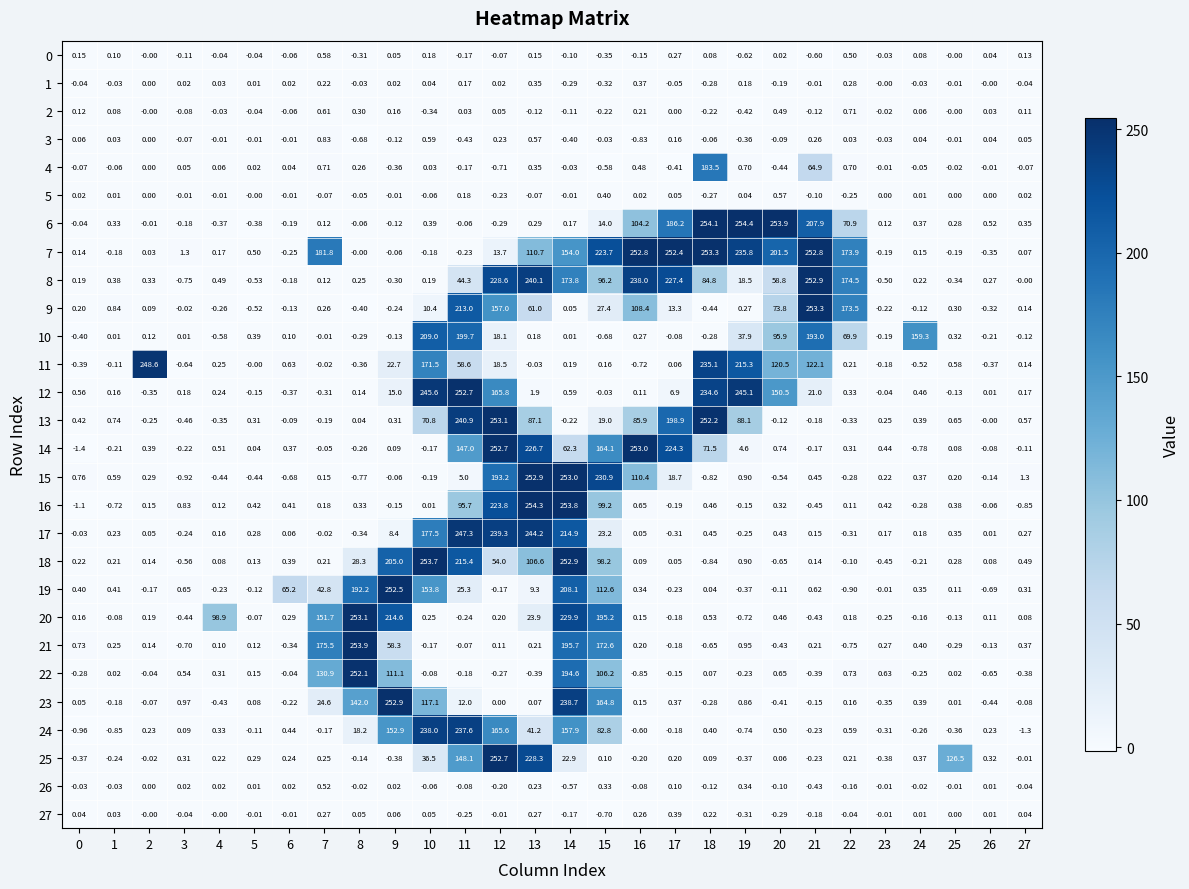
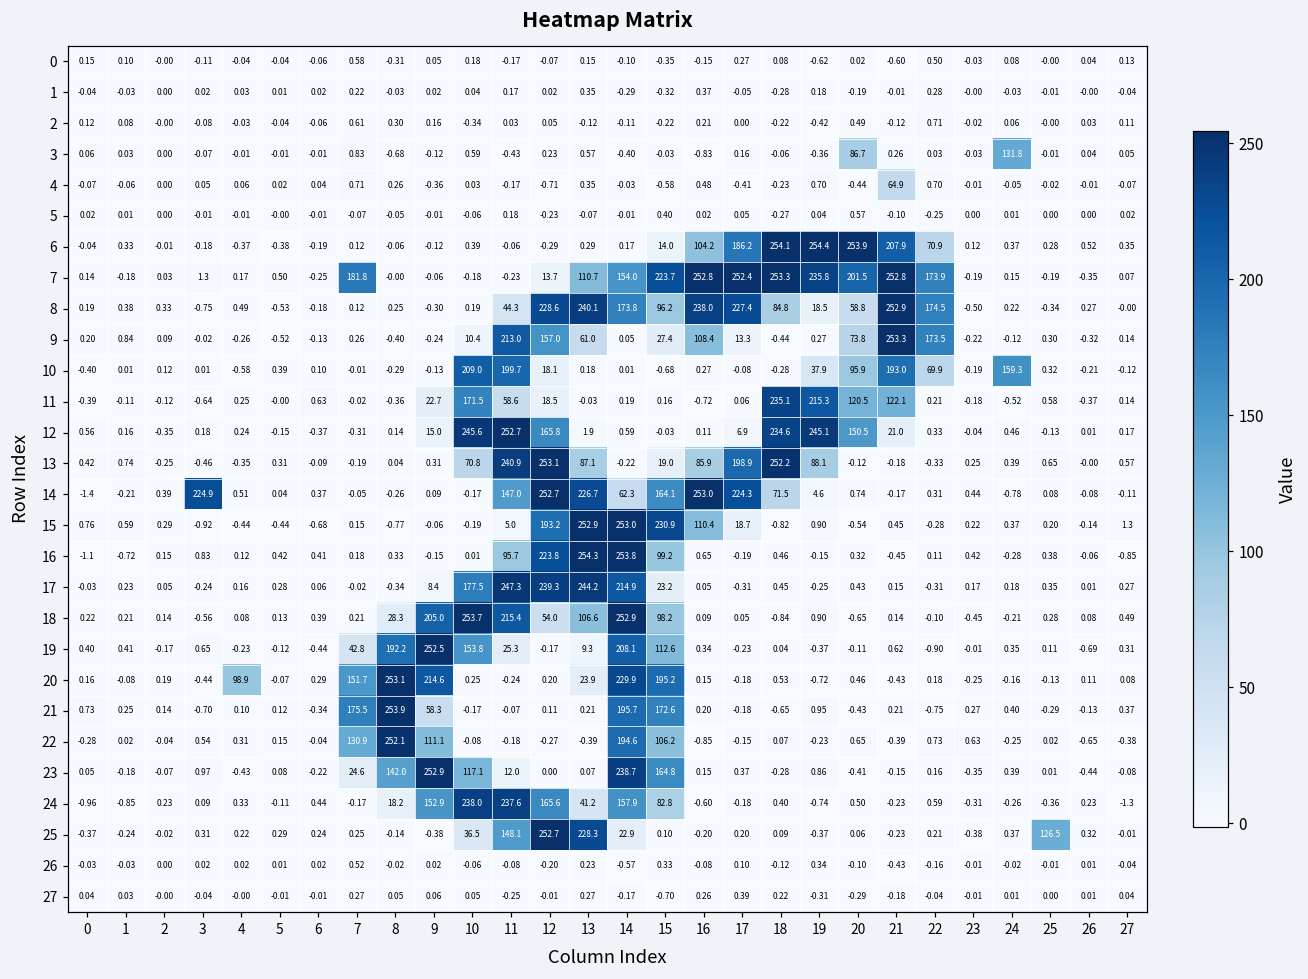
  {
    "3": {
      "0": 0.06,
      "1": 0.03,
      "2": 0.00,
      "3": -0.07,
      "4": -0.01,
      "5": -0.01,
      "6": -0.01,
      "7": 0.83,
      "8": -0.68,
      "9": -0.12,
      "10": 0.59,
      "11": -0.43,
      "12": 0.23,
      "13": 0.57,
      "14": -0.40,
      "15": -0.03,
      "16": -0.83,
      "17": 0.16,
      "18": -0.06,
      "19": -0.36,
-     "20": -0.09,
+     "20": 86.7,
      "21": 0.26,
      "22": 0.03,
      "23": -0.03,
-     "24": 0.04,
+     "24": 131.8,
      "25": -0.01,
      "26": 0.04,
      "27": 0.05
    },
    "4": {
      "0": -0.07,
      "1": -0.06,
      "2": 0.00,
      "3": 0.05,
      "4": 0.06,
      "5": 0.02,
      "6": 0.04,
      "7": 0.71,
      "8": 0.26,
      "9": -0.36,
      "10": 0.03,
      "11": -0.17,
      "12": -0.71,
      "13": 0.35,
      "14": -0.03,
      "15": -0.58,
      "16": 0.48,
      "17": -0.41,
-     "18": 183.5,
+     "18": -0.23,
      "19": 0.70,
      "20": -0.44,
      "21": 64.9,
      "22": 0.70,
      "23": -0.01,
      "24": -0.05,
      "25": -0.02,
      "26": -0.01,
      "27": -0.07
    },
    "11": {
      "0": -0.39,
      "1": -0.11,
-     "2": 248.6,
+     "2": -0.12,
      "3": -0.64,
      "4": 0.25,
      "5": -0.00,
      "6": 0.63,
      "7": -0.02,
      "8": -0.36,
      "9": 22.7,
      "10": 171.5,
      "11": 58.6,
      "12": 18.5,
      "13": -0.03,
      "14": 0.19,
      "15": 0.16,
      "16": -0.72,
      "17": 0.06,
      "18": 235.1,
      "19": 215.3,
      "20": 120.5,
      "21": 122.1,
      "22": 0.21,
      "23": -0.18,
      "24": -0.52,
      "25": 0.58,
      "26": -0.37,
      "27": 0.14
    },
    "14": {
      "0": -1.4,
      "1": -0.21,
      "2": 0.39,
-     "3": -0.22,
+     "3": 224.9,
      "4": 0.51,
      "5": 0.04,
      "6": 0.37,
      "7": -0.05,
      "8": -0.26,
      "9": 0.09,
      "10": -0.17,
      "11": 147.0,
      "12": 252.7,
      "13": 226.7,
      "14": 62.3,
      "15": 164.1,
      "16": 253.0,
      "17": 224.3,
      "18": 71.5,
      "19": 4.6,
      "20": 0.74,
      "21": -0.17,
      "22": 0.31,
      "23": 0.44,
      "24": -0.78,
      "25": 0.08,
      "26": -0.08,
      "27": -0.11
    },
    "19": {
      "0": 0.40,
      "1": 0.41,
      "2": -0.17,
      "3": 0.65,
      "4": -0.23,
      "5": -0.12,
-     "6": 65.2,
+     "6": -0.44,
      "7": 42.8,
      "8": 192.2,
      "9": 252.5,
      "10": 153.8,
      "11": 25.3,
      "12": -0.17,
      "13": 9.3,
      "14": 208.1,
      "15": 112.6,
      "16": 0.34,
      "17": -0.23,
      "18": 0.04,
      "19": -0.37,
      "20": -0.11,
      "21": 0.62,
      "22": -0.90,
      "23": -0.01,
      "24": 0.35,
      "25": 0.11,
      "26": -0.69,
      "27": 0.31
    }
  }
